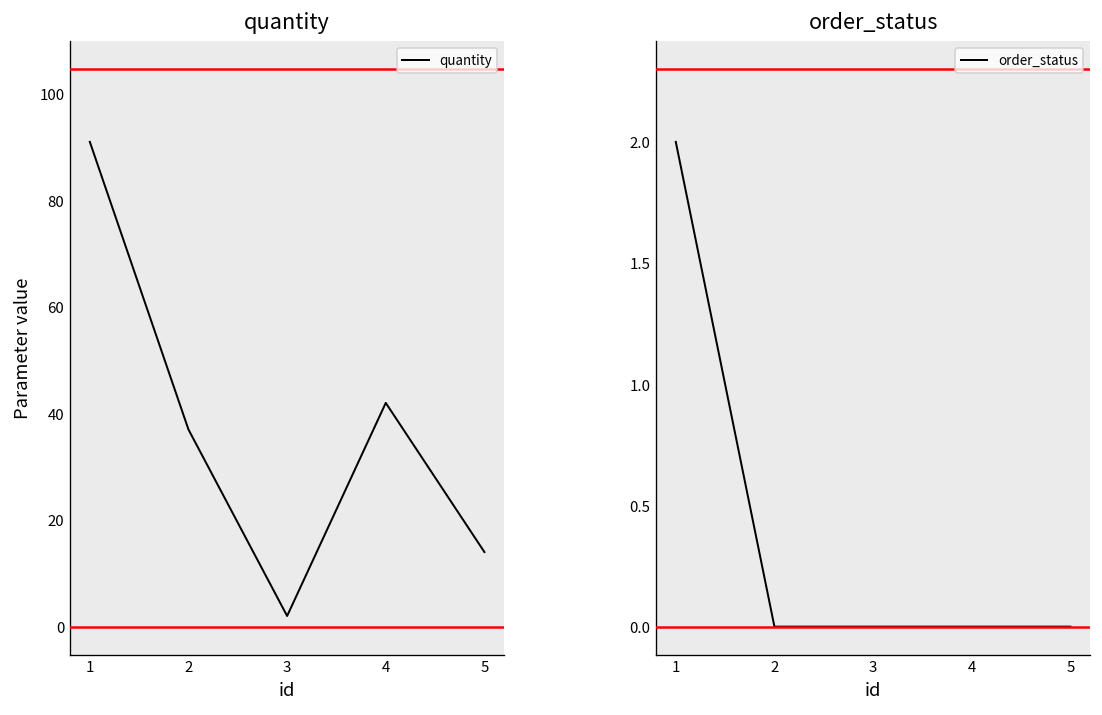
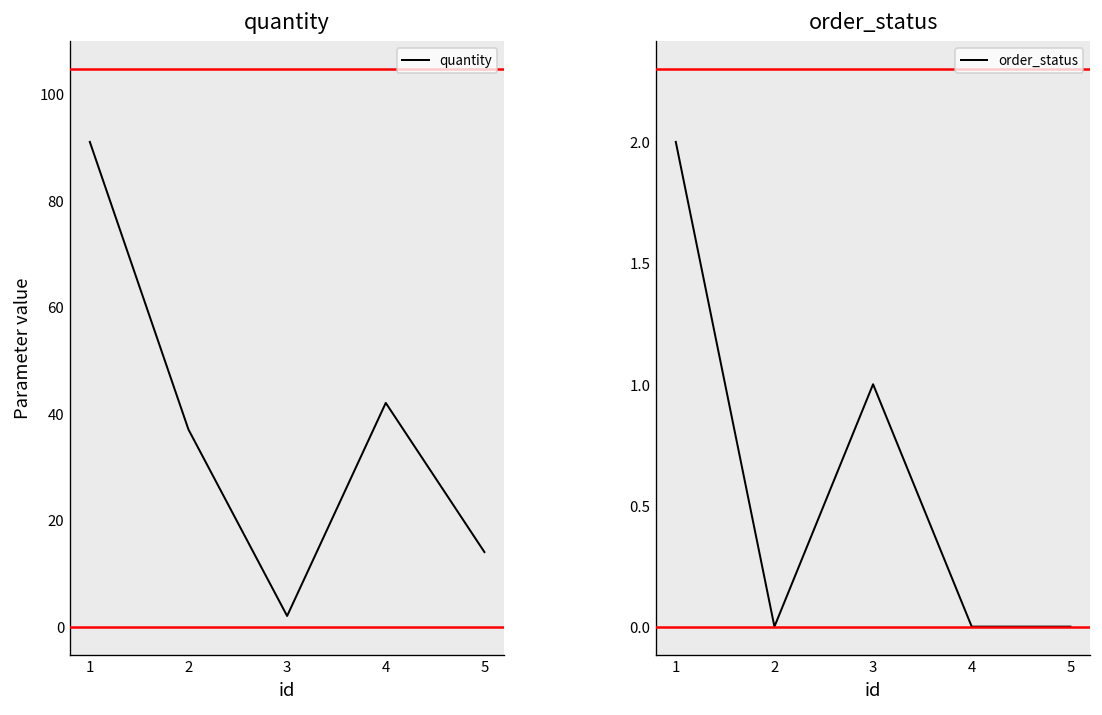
  {
    "quantity": {
      "1": 91,
      "2": 37,
      "3": 2,
      "4": 42,
      "5": 14
    },
    "order_status": {
      "1": 2,
      "2": 0,
-     "3": 0,
+     "3": 1,
      "4": 0,
      "5": 0
    }
  }
